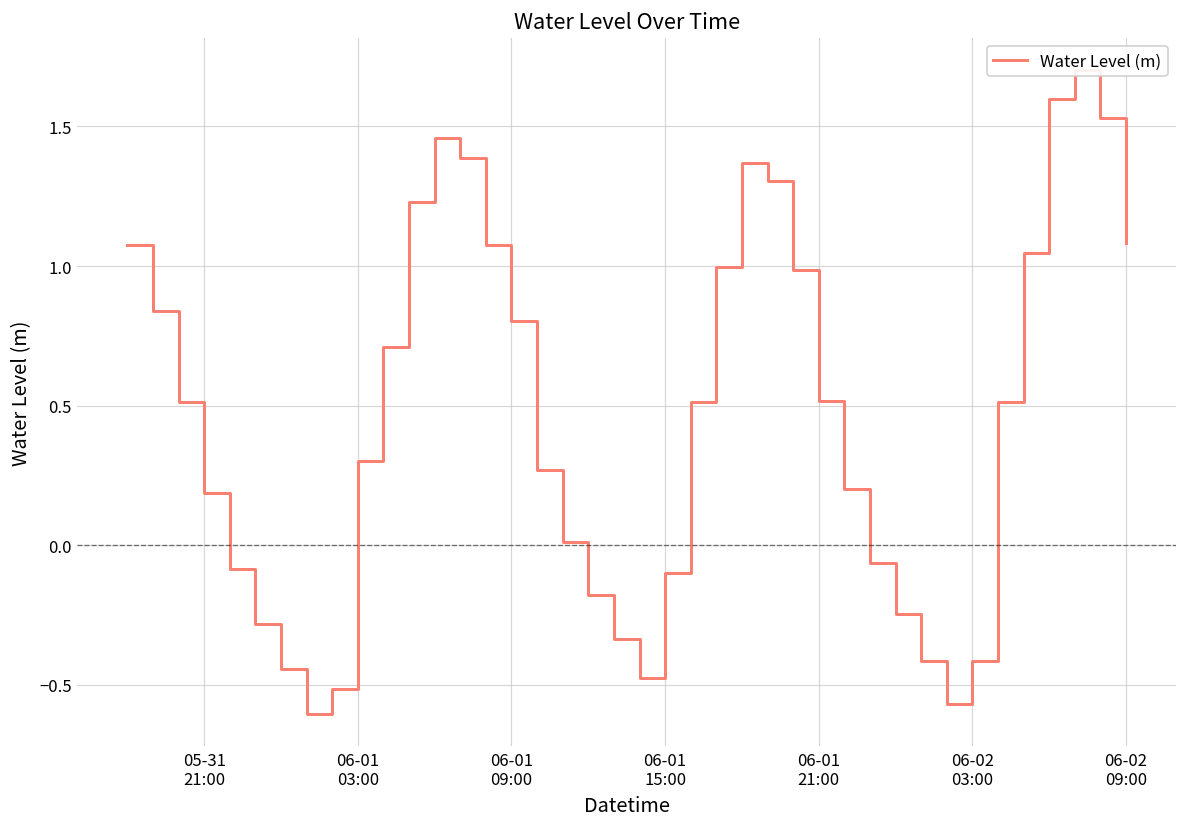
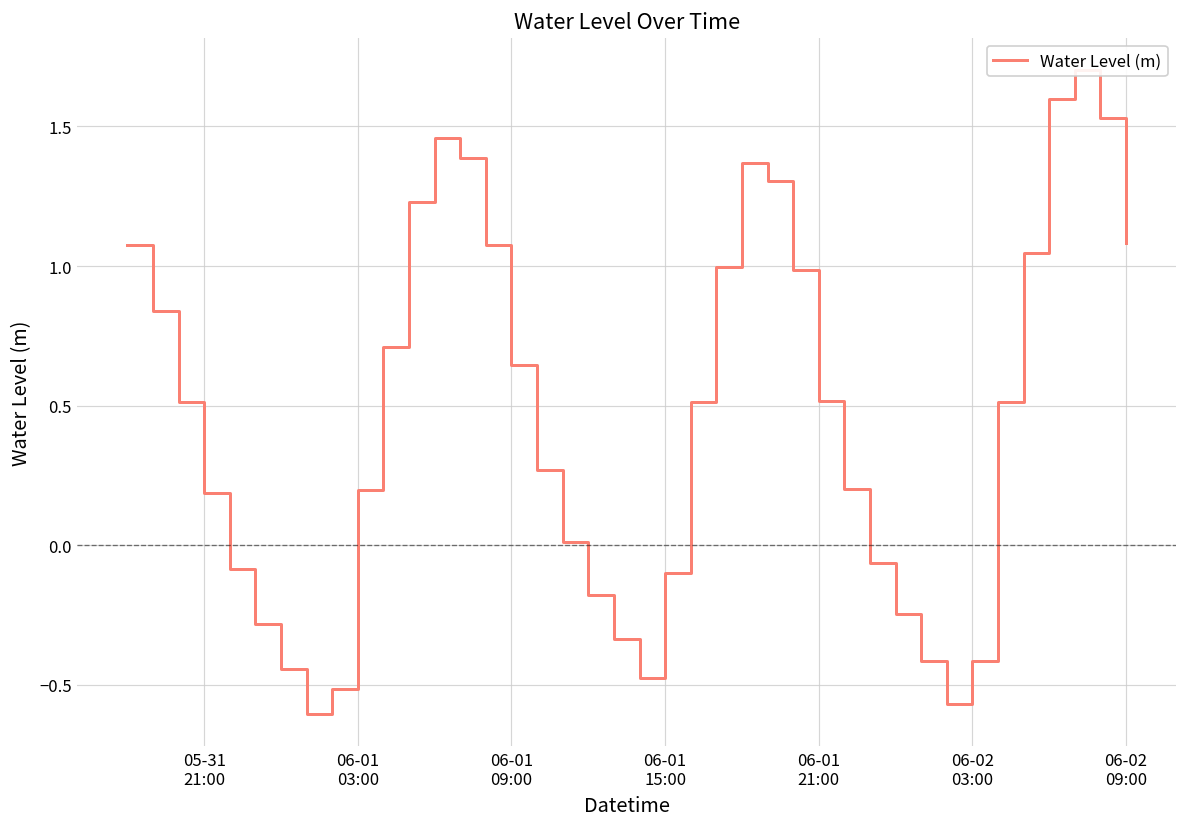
  {
    "05-31 21:00": 0.19,
-   "06-01 03:00": 0.30,
-   "06-01 09:00": 0.80,
+   "06-01 03:00": 0.20,
+   "06-01 09:00": 0.65,
    "06-01 15:00": -0.10,
    "06-01 21:00": 0.52,
    "06-02 03:00": -0.41,
    "06-02 09:00": 1.08
  }
